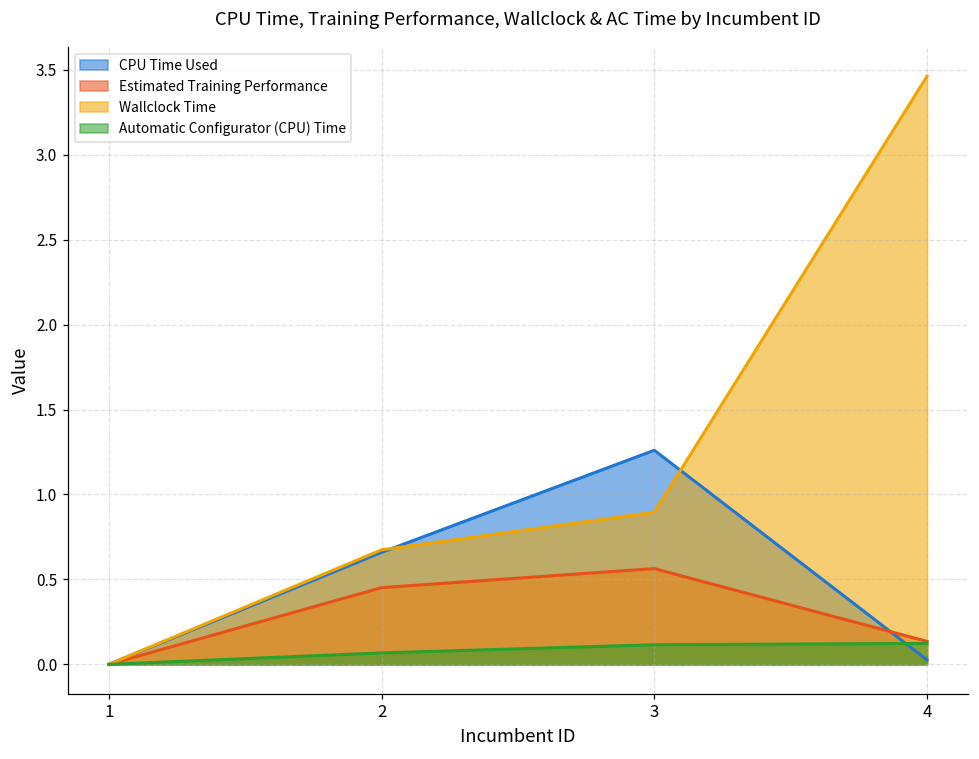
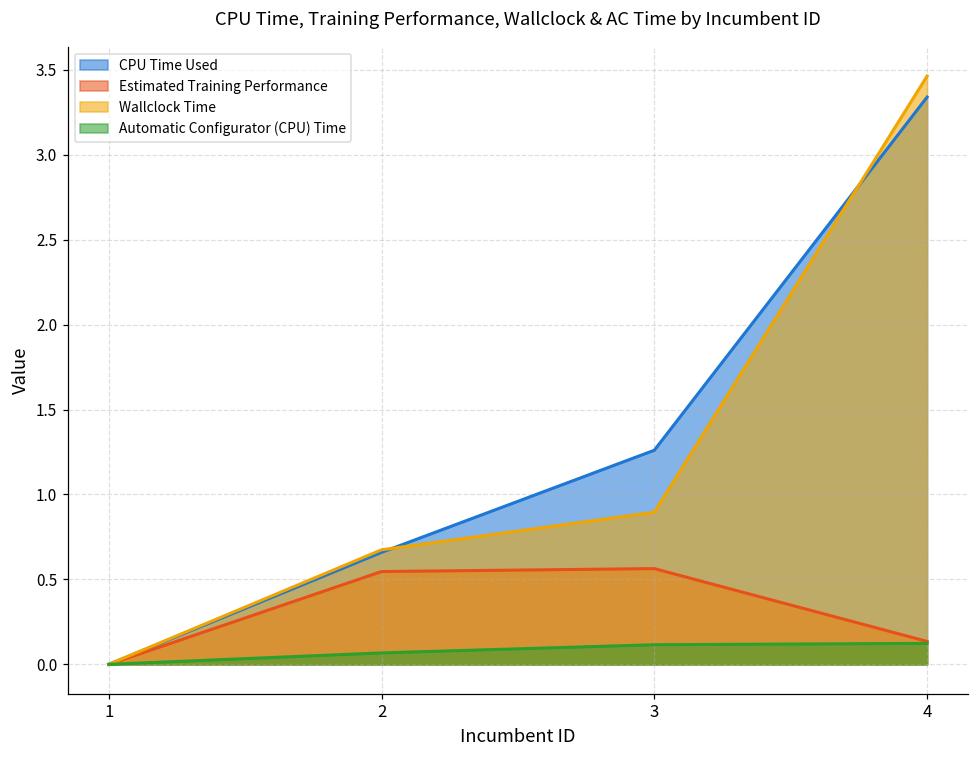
  {
    "CPU Time Used": {
      "3": 1.26,
-     "4": 0.03
+     "4": 3.34
    },
    "Estimated Training Performance": {
-     "2": 0.45,
+     "2": 0.55,
      "3": 0.56
    },
    "Wallclock Time": {
      "3": 0.90,
      "4": 3.46
    },
    "Automatic Configurator (CPU) Time": {
      "2": 0.07,
      "3": 0.12
    }
  }
